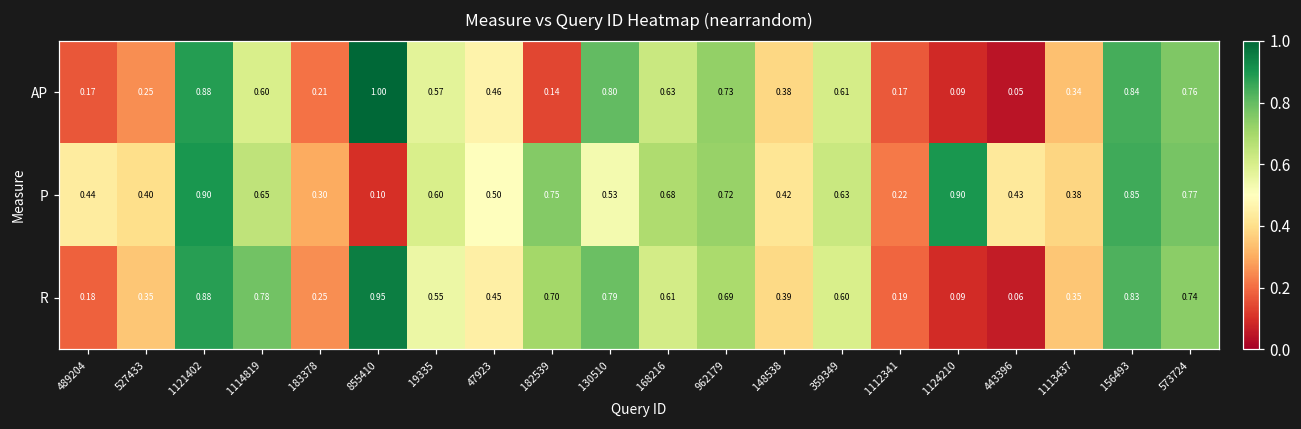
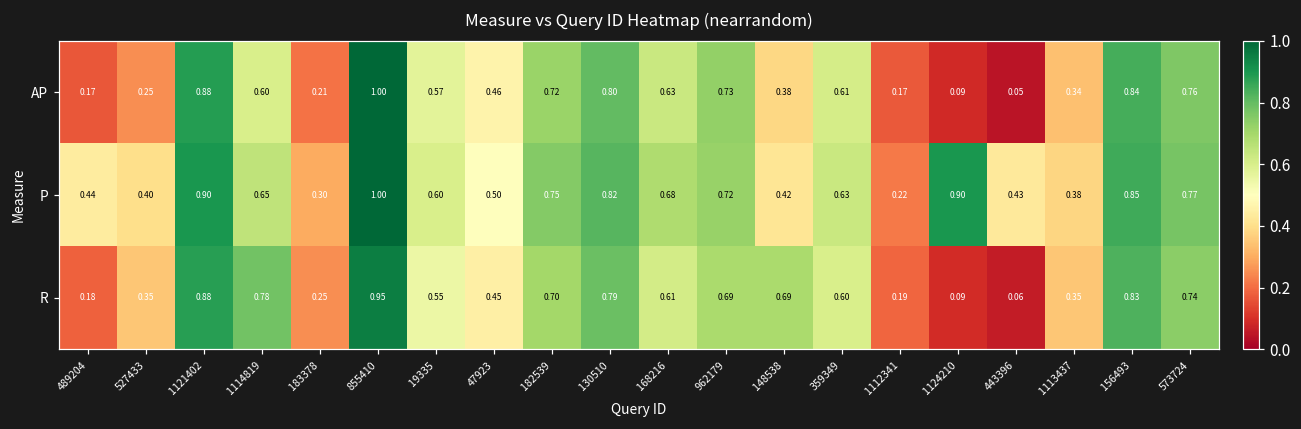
  {
    "AP": {
      "489204": 0.17,
      "527433": 0.25,
      "1121402": 0.88,
      "1114819": 0.60,
      "183378": 0.21,
      "855410": 1.00,
      "19335": 0.57,
      "47923": 0.46,
-     "182539": 0.14,
+     "182539": 0.72,
      "130510": 0.80,
      "168216": 0.63,
      "962179": 0.73,
      "148538": 0.38,
      "359349": 0.61,
      "1112341": 0.17,
      "1124210": 0.09,
      "443396": 0.05,
      "1113437": 0.34,
      "156493": 0.84,
      "573724": 0.76
    },
    "P": {
      "489204": 0.44,
      "527433": 0.40,
      "1121402": 0.90,
      "1114819": 0.65,
      "183378": 0.30,
-     "855410": 0.10,
+     "855410": 1.00,
      "19335": 0.60,
      "47923": 0.50,
      "182539": 0.75,
-     "130510": 0.53,
+     "130510": 0.82,
      "168216": 0.68,
      "962179": 0.72,
      "148538": 0.42,
      "359349": 0.63,
      "1112341": 0.22,
      "1124210": 0.90,
      "443396": 0.43,
      "1113437": 0.38,
      "156493": 0.85,
      "573724": 0.77
    },
    "R": {
      "489204": 0.18,
      "527433": 0.35,
      "1121402": 0.88,
      "1114819": 0.78,
      "183378": 0.25,
      "855410": 0.95,
      "19335": 0.55,
      "47923": 0.45,
      "182539": 0.70,
      "130510": 0.79,
      "168216": 0.61,
      "962179": 0.69,
-     "148538": 0.39,
+     "148538": 0.69,
      "359349": 0.60,
      "1112341": 0.19,
      "1124210": 0.09,
      "443396": 0.06,
      "1113437": 0.35,
      "156493": 0.83,
      "573724": 0.74
    }
  }
